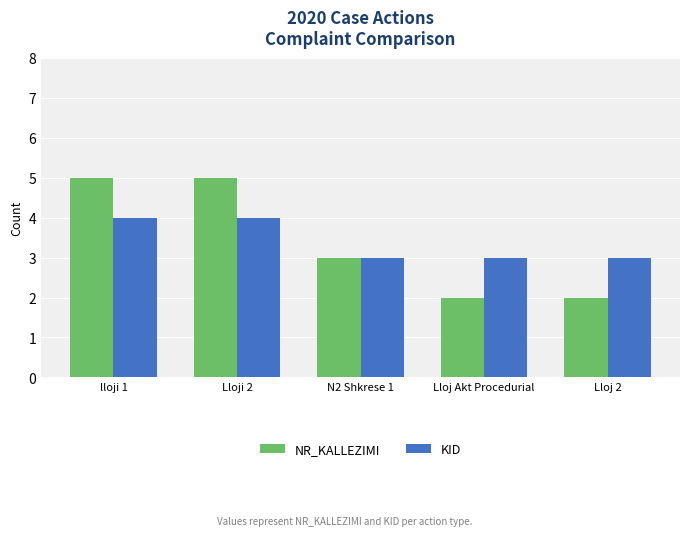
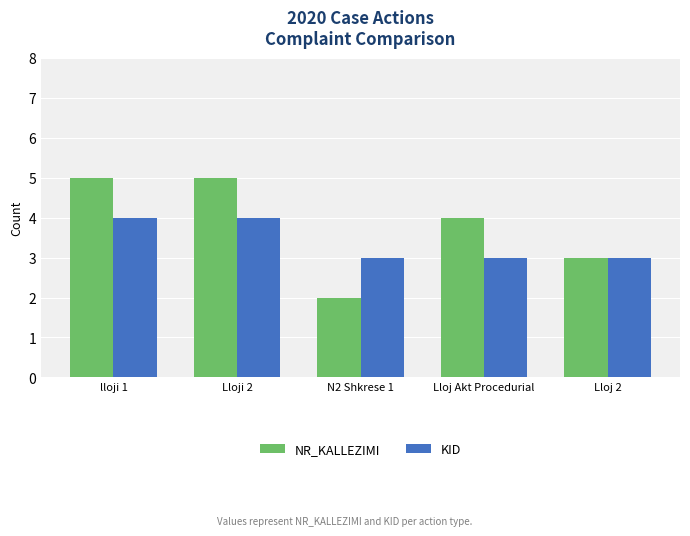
  {
    "NR_KALLEZIMI": {
      "lloji 1": 5,
      "Lloji 2": 5,
-     "N2 Shkrese 1": 3,
-     "Lloj Akt Procedurial": 2,
-     "Lloj 2": 2
+     "N2 Shkrese 1": 2,
+     "Lloj Akt Procedurial": 4,
+     "Lloj 2": 3
    },
    "KID": {
      "lloji 1": 4,
      "Lloji 2": 4,
      "N2 Shkrese 1": 3,
      "Lloj Akt Procedurial": 3,
      "Lloj 2": 3
    }
  }
